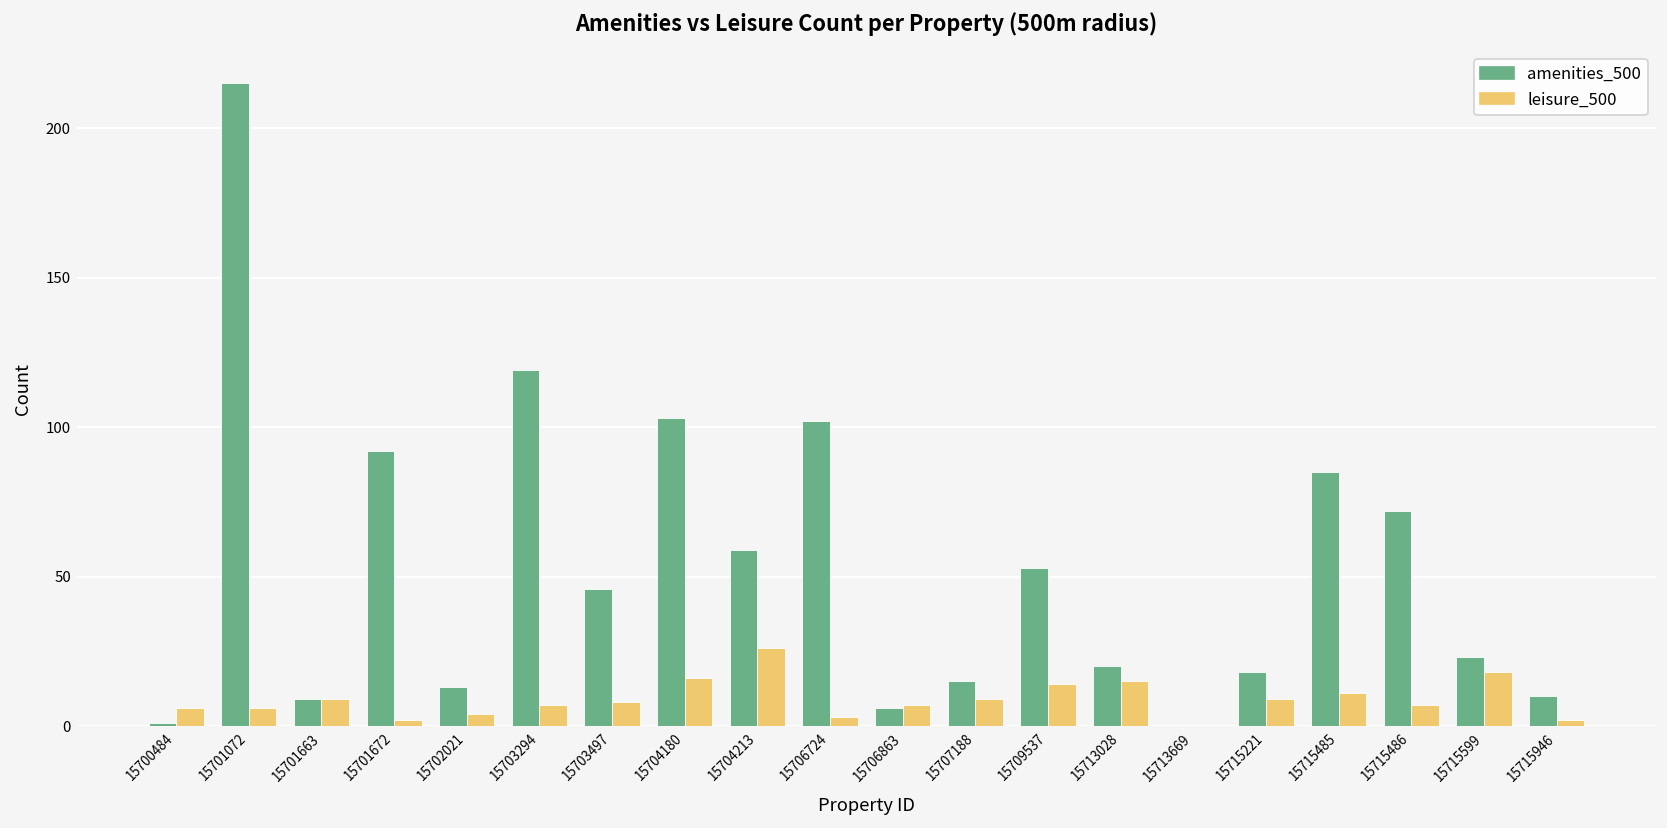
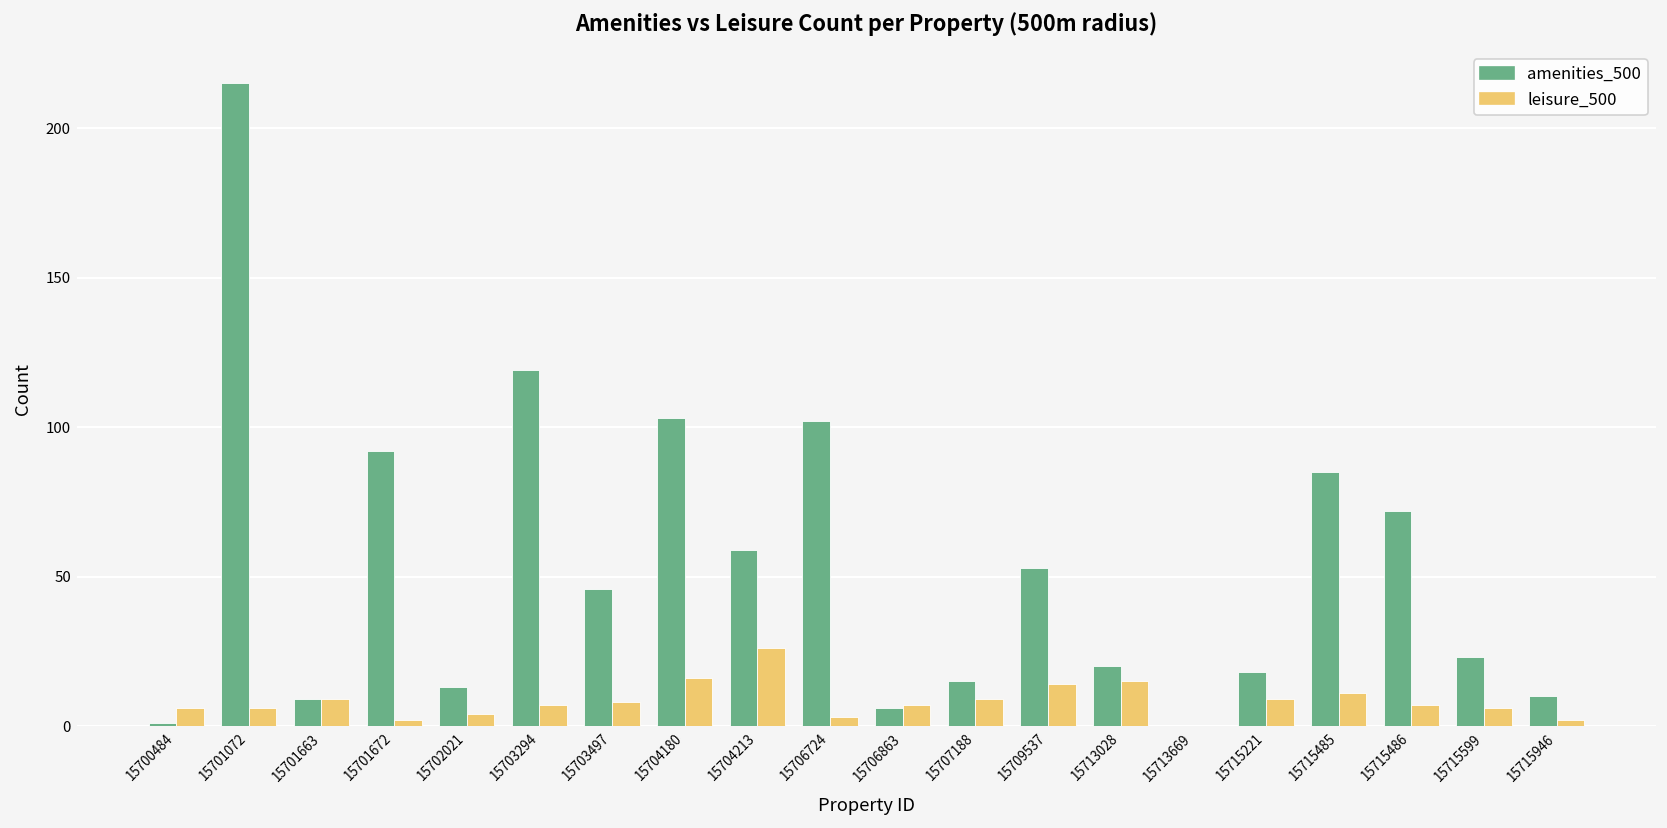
  {
    "amenities_500": {
      "15701072": 215,
      "15701663": 9,
      "15701672": 92,
      "15702021": 13,
      "15703294": 119,
      "15703497": 46,
      "15704180": 103,
      "15704213": 59,
      "15706724": 102,
      "15706863": 6,
      "15707188": 15,
      "15709537": 53,
      "15713028": 20,
      "15713669": 0,
      "15715221": 18,
      "15715485": 85,
      "15715486": 72,
      "15715599": 23,
      "15715946": 10
    },
    "leisure_500": {
      "15700484": 6,
      "15701072": 6,
      "15701663": 9,
      "15701672": 2,
      "15702021": 4,
      "15703294": 7,
      "15703497": 8,
      "15704180": 16,
      "15704213": 26,
      "15706724": 3,
      "15706863": 7,
      "15707188": 9,
      "15709537": 14,
      "15713028": 15,
      "15713669": 0,
      "15715221": 9,
      "15715485": 11,
      "15715486": 7,
-     "15715599": 18,
+     "15715599": 6,
      "15715946": 2
    }
  }
